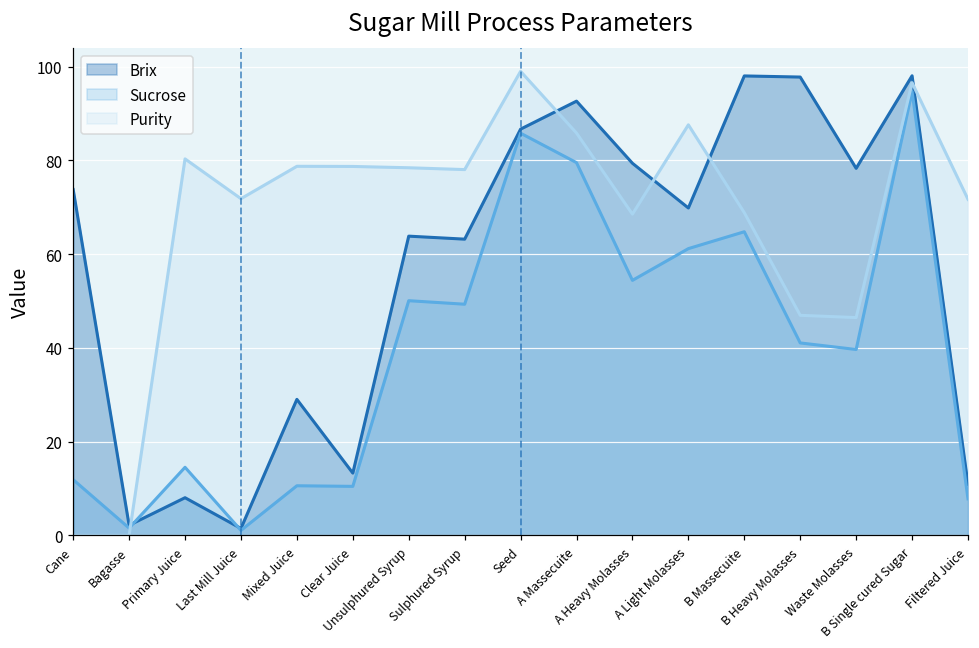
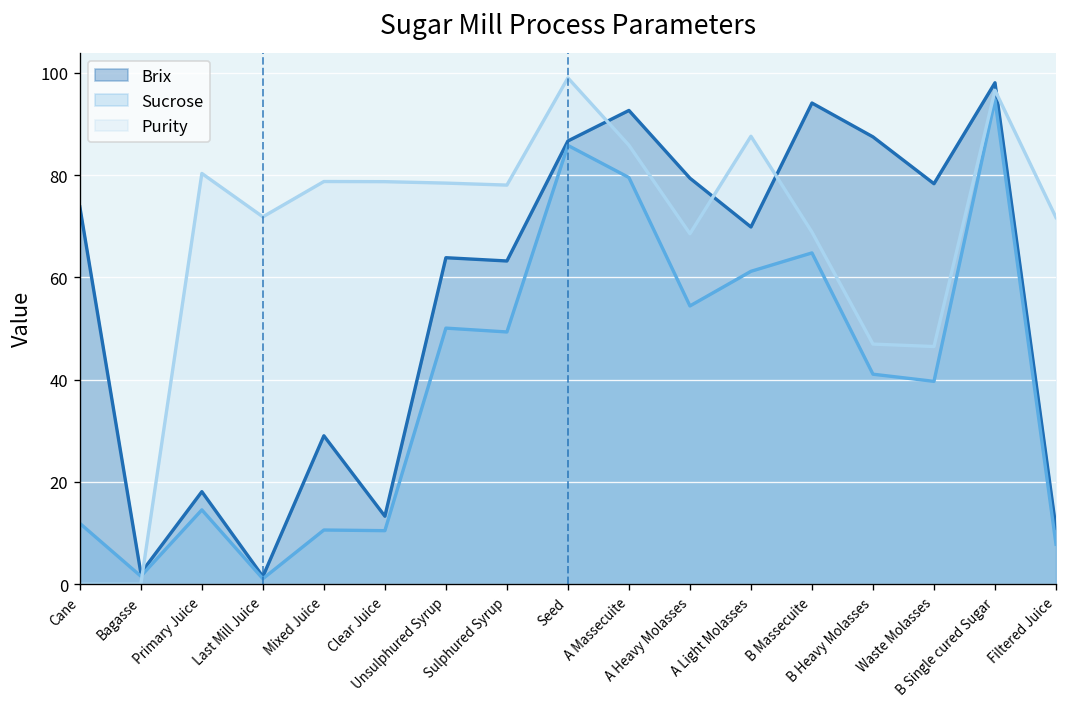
  {
    "Brix": {
      "Cane": 74,
      "Bagasse": 2,
-     "Primary Juice": 8,
+     "Primary Juice": 18,
      "Mixed Juice": 29,
      "Clear Juice": 13,
      "Unsulphured Syrup": 64,
      "Sulphured Syrup": 63,
      "Seed": 87,
      "A Massecuite": 93,
      "A Heavy Molasses": 79,
      "A Light Molasses": 70,
-     "B Massecuite": 98,
-     "B Heavy Molasses": 98,
+     "B Massecuite": 94,
+     "B Heavy Molasses": 87,
      "Waste Molasses": 78,
      "B Single cured Sugar": 98,
      "Filtered Juice": 11
    }
  }
